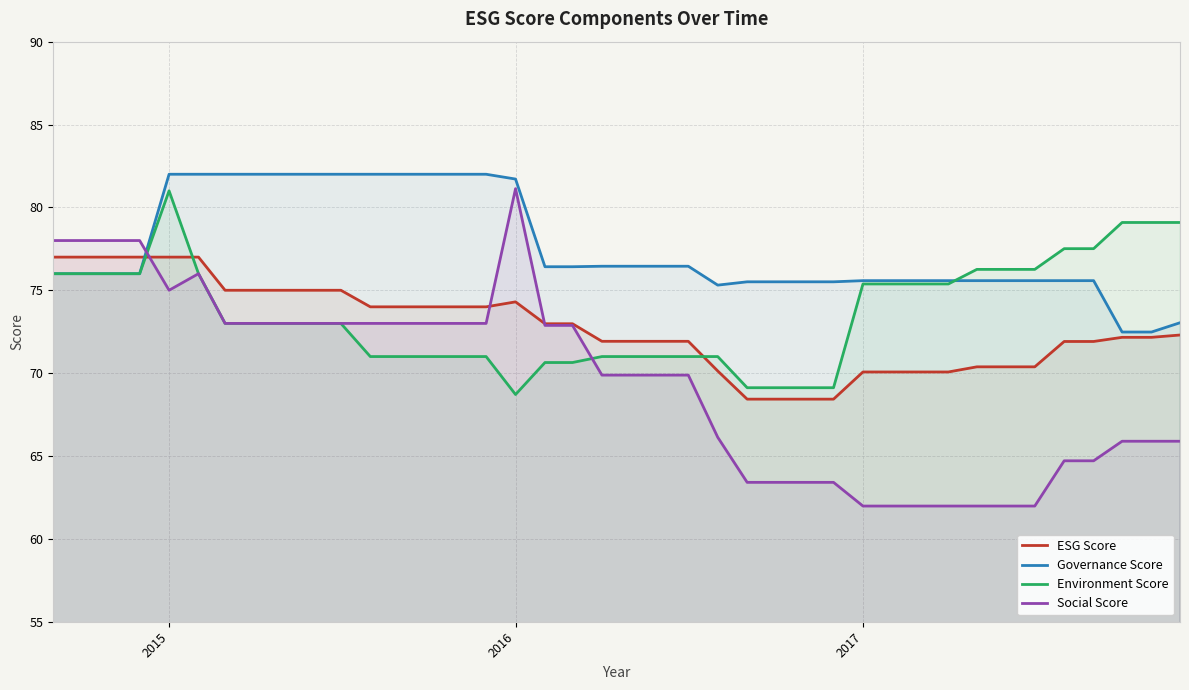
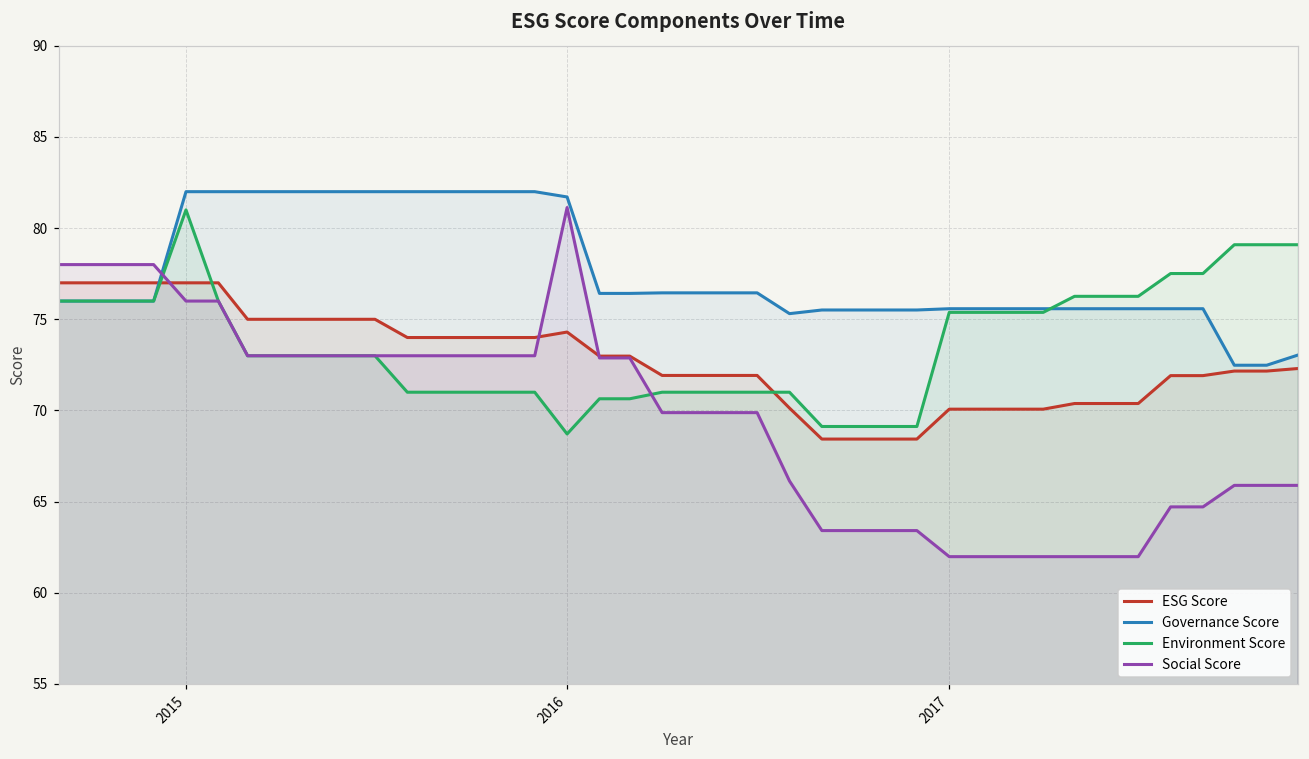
  {
    "ESG Score": {
      "2015": 77,
      "2016": 74.3,
      "2017": 70
    },
    "Governance Score": {
      "2015": 82,
      "2016": 81.7,
      "2017": 75.6
    },
    "Environment Score": {
      "2015": 81,
      "2016": 68.7,
      "2017": 75.4
    },
    "Social Score": {
-     "2015": 75,
+     "2015": 76,
      "2016": 81,
      "2017": 62
    }
  }
